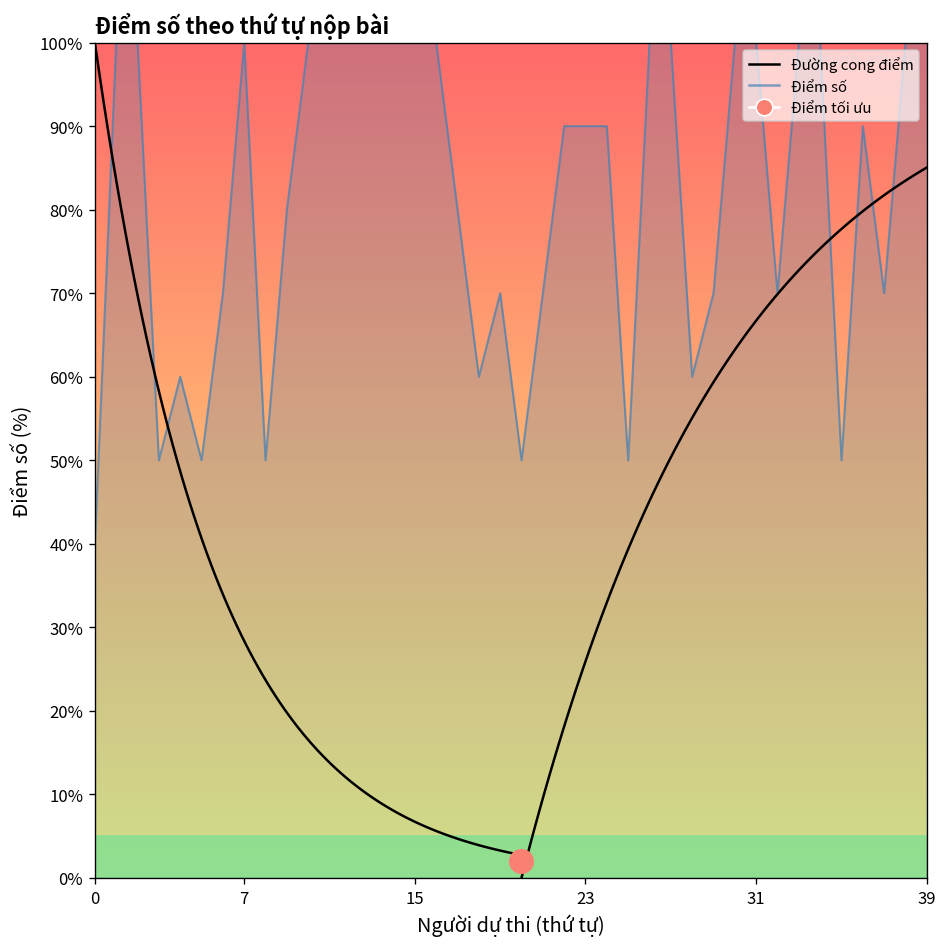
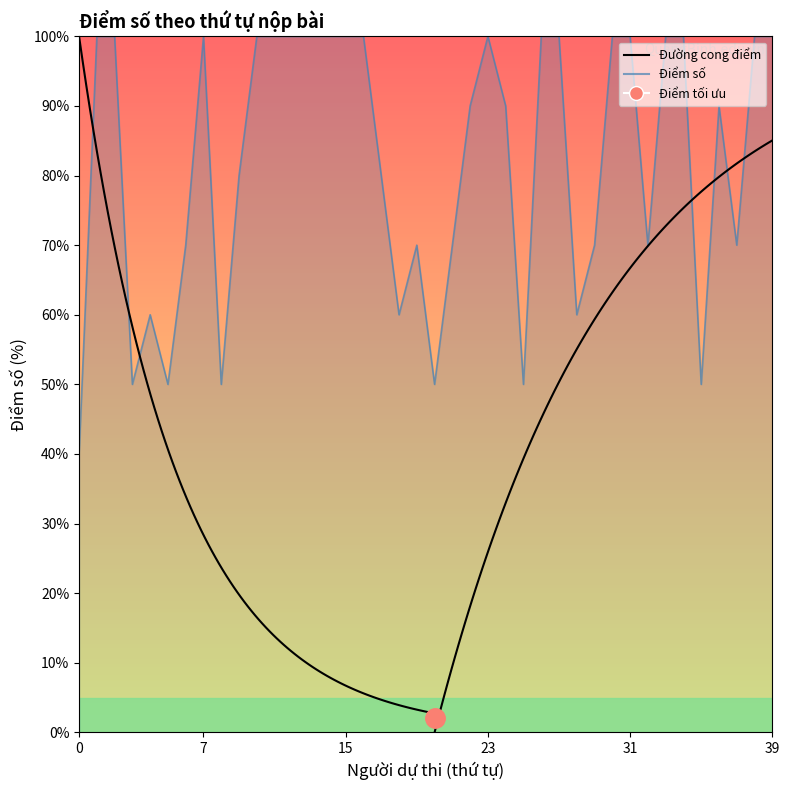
  {
    "Điểm số": {
      "0": "40%",
      "7": "100%",
      "15": "100%",
-     "23": "90%",
+     "23": "100%",
      "31": "100%",
      "39": "100%"
    }
  }
